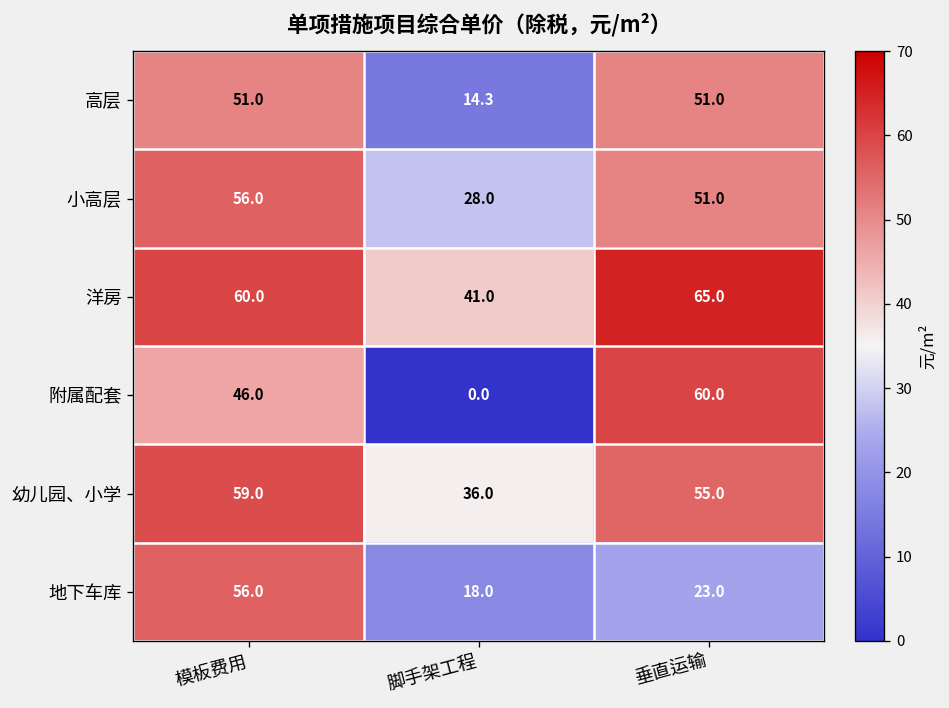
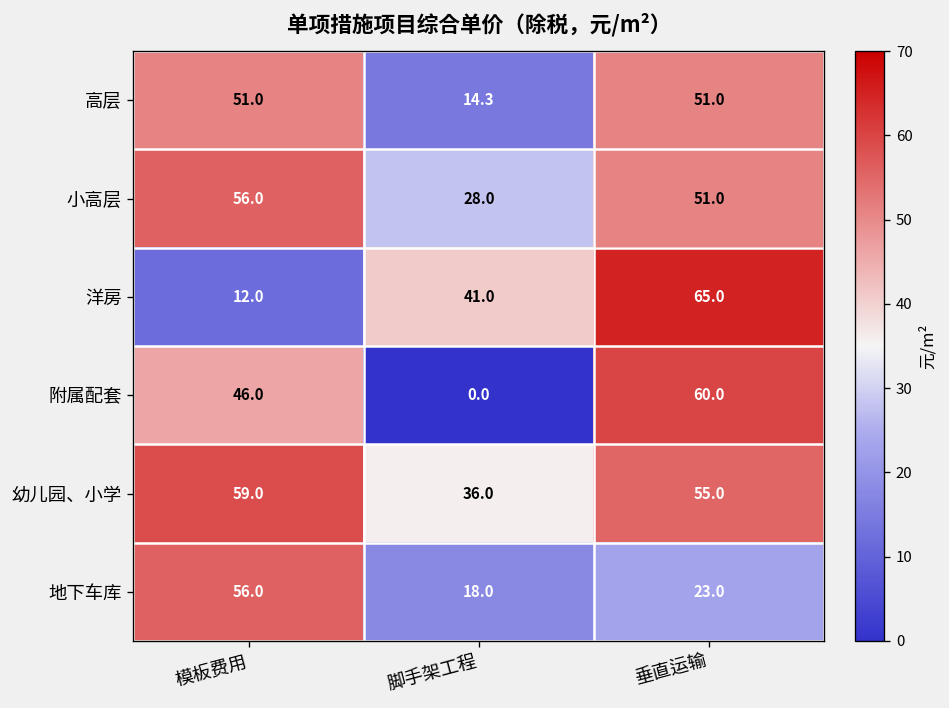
  {
    "高层": {
      "模板费用": 51.0,
      "脚手架工程": 14.3,
      "垂直运输": 51.0
    },
    "小高层": {
      "模板费用": 56.0,
      "脚手架工程": 28.0,
      "垂直运输": 51.0
    },
    "洋房": {
-     "模板费用": 60.0,
+     "模板费用": 12.0,
      "脚手架工程": 41.0,
      "垂直运输": 65.0
    },
    "附属配套": {
      "模板费用": 46.0,
      "脚手架工程": 0.0,
      "垂直运输": 60.0
    },
    "幼儿园、小学": {
      "模板费用": 59.0,
      "脚手架工程": 36.0,
      "垂直运输": 55.0
    },
    "地下车库": {
      "模板费用": 56.0,
      "脚手架工程": 18.0,
      "垂直运输": 23.0
    }
  }
